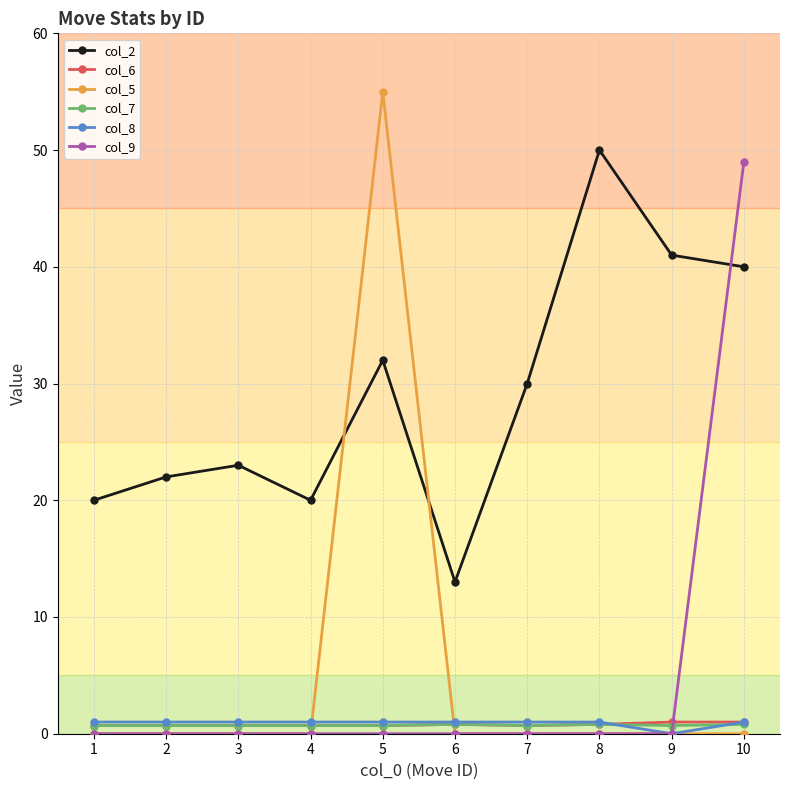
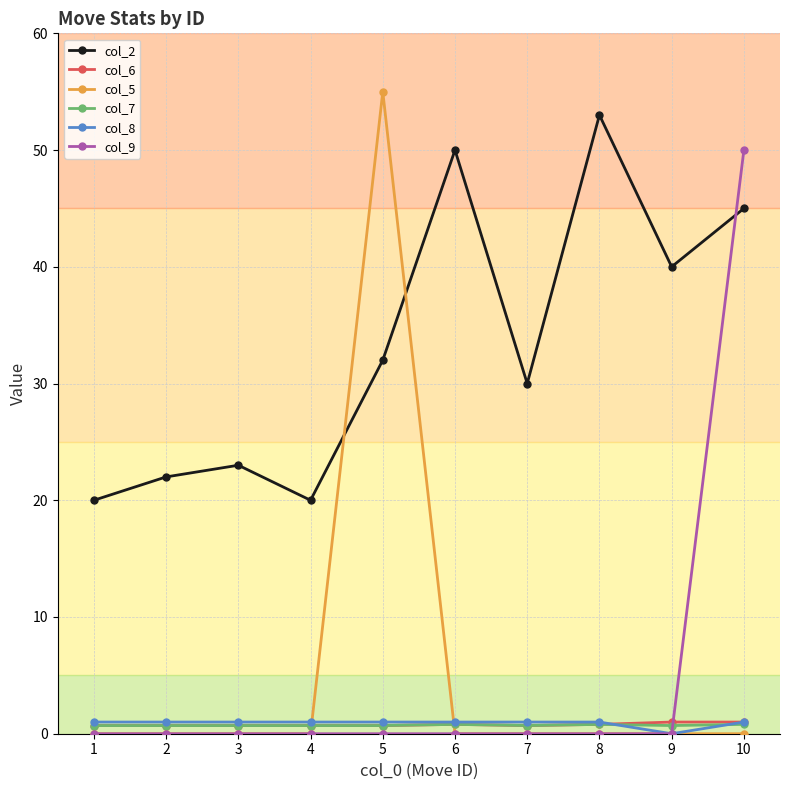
  {
    "col_2": {
      "1": 20,
      "2": 22,
      "3": 23,
      "4": 20,
      "5": 32,
-     "6": 13,
+     "6": 50,
      "7": 30,
-     "8": 50,
-     "9": 41,
-     "10": 40
+     "8": 53,
+     "9": 40,
+     "10": 45
    },
    "col_6": {
      "9": 1
    },
    "col_5": {
      "5": 55,
      "10": 0
    },
    "col_7": {
      "9": 0.7
    },
    "col_8": {
      "1": 1,
      "2": 1,
      "3": 1,
      "4": 1,
      "5": 1,
      "7": 1
    },
    "col_9": {
      "5": 0,
-     "10": 49
+     "10": 50
    }
  }
